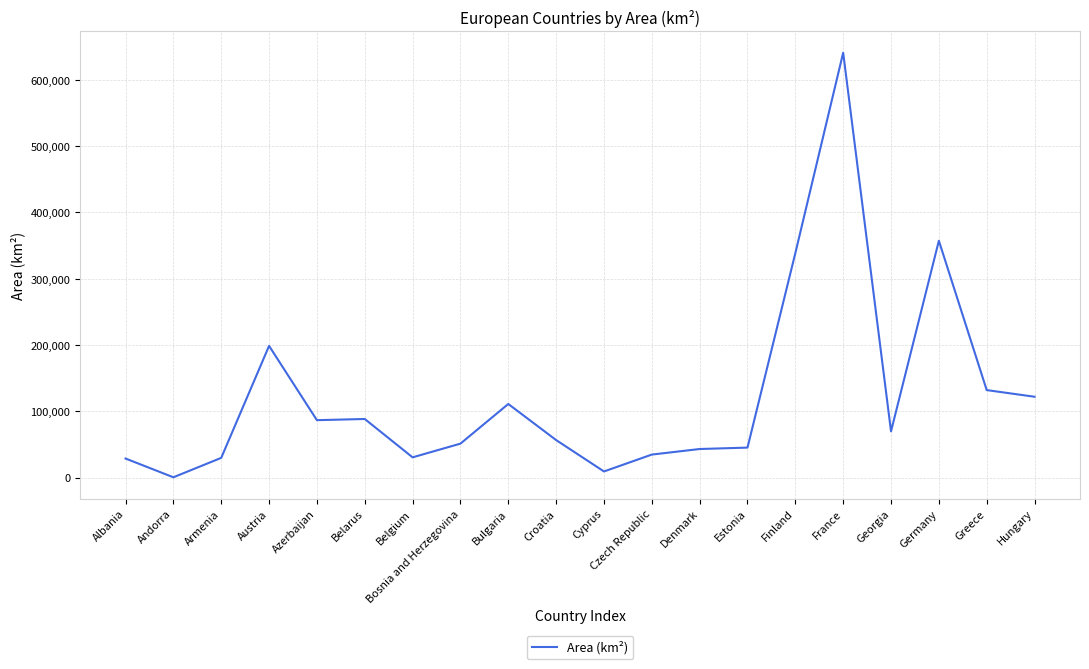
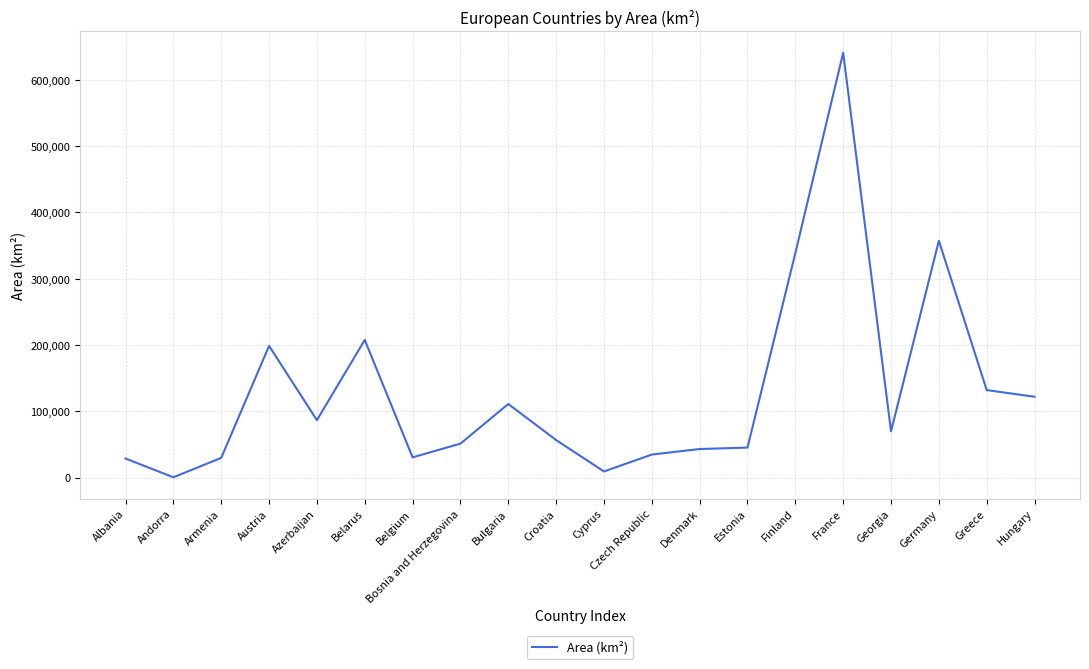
  {
    "Albania": "30,000",
    "Andorra": "0",
    "Armenia": "30,000",
    "Austria": "200,000",
    "Azerbaijan": "90,000",
-   "Belarus": "90,000",
+   "Belarus": "210,000",
    "Belgium": "30,000",
    "Bosnia and Herzegovina": "50,000",
    "Bulgaria": "110,000",
    "Croatia": "60,000",
    "Cyprus": "10,000",
    "Czech Republic": "30,000",
    "Denmark": "40,000",
    "Estonia": "50,000",
    "Finland": "340,000",
    "France": "640,000",
    "Georgia": "70,000",
    "Germany": "360,000",
    "Greece": "130,000",
    "Hungary": "120,000"
  }
